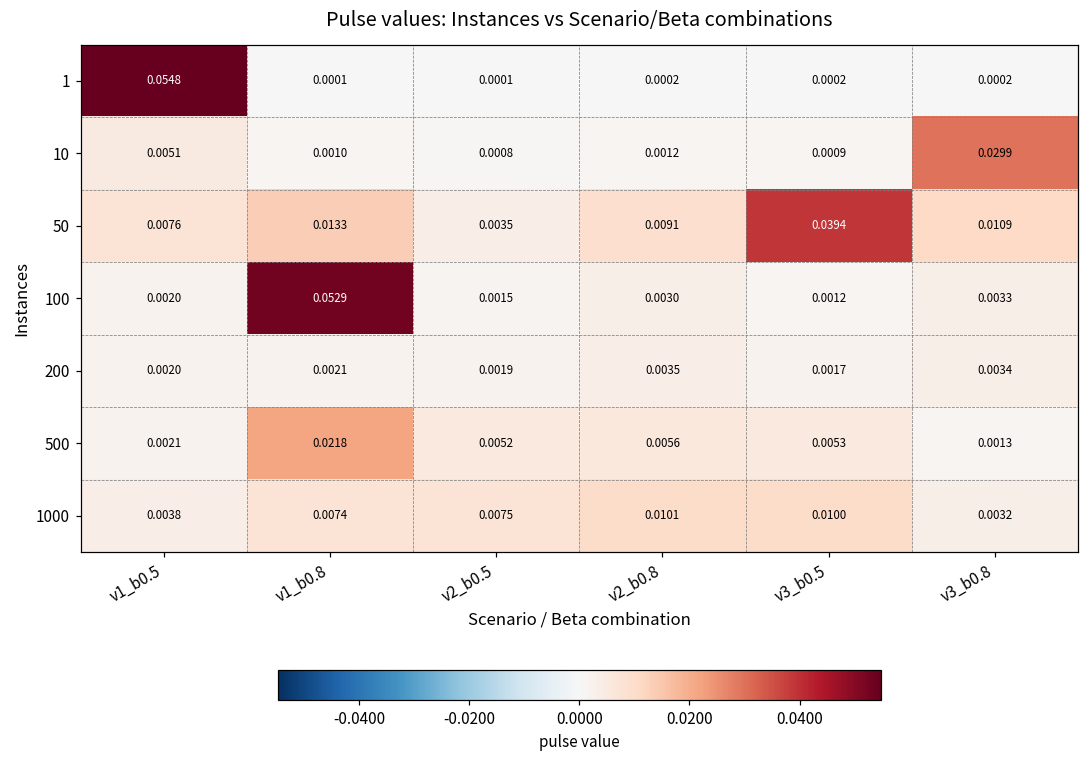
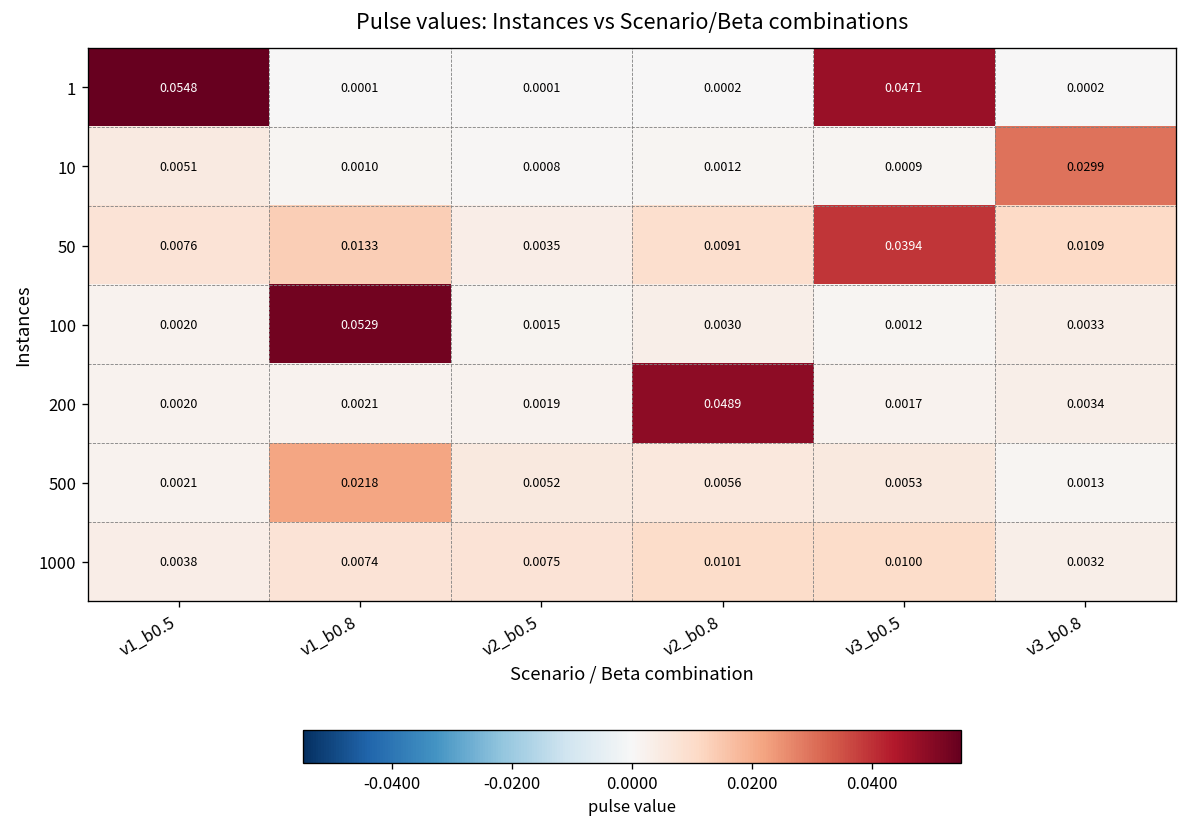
  {
    "1": {
      "v1_b0.5": 0.0548,
      "v1_b0.8": 0.0001,
      "v2_b0.5": 0.0001,
      "v2_b0.8": 0.0002,
-     "v3_b0.5": 0.0002,
+     "v3_b0.5": 0.0471,
      "v3_b0.8": 0.0002
    },
    "10": {
      "v1_b0.5": 0.0051,
      "v1_b0.8": 0.0010,
      "v2_b0.5": 0.0008,
      "v2_b0.8": 0.0012,
      "v3_b0.5": 0.0009,
      "v3_b0.8": 0.0299
    },
    "50": {
      "v1_b0.5": 0.0076,
      "v1_b0.8": 0.0133,
      "v2_b0.5": 0.0035,
      "v2_b0.8": 0.0091,
      "v3_b0.5": 0.0394,
      "v3_b0.8": 0.0109
    },
    "100": {
      "v1_b0.5": 0.0020,
      "v1_b0.8": 0.0529,
      "v2_b0.5": 0.0015,
      "v2_b0.8": 0.0030,
      "v3_b0.5": 0.0012,
      "v3_b0.8": 0.0033
    },
    "200": {
      "v1_b0.5": 0.0020,
      "v1_b0.8": 0.0021,
      "v2_b0.5": 0.0019,
-     "v2_b0.8": 0.0035,
+     "v2_b0.8": 0.0489,
      "v3_b0.5": 0.0017,
      "v3_b0.8": 0.0034
    },
    "500": {
      "v1_b0.5": 0.0021,
      "v1_b0.8": 0.0218,
      "v2_b0.5": 0.0052,
      "v2_b0.8": 0.0056,
      "v3_b0.5": 0.0053,
      "v3_b0.8": 0.0013
    },
    "1000": {
      "v1_b0.5": 0.0038,
      "v1_b0.8": 0.0074,
      "v2_b0.5": 0.0075,
      "v2_b0.8": 0.0101,
      "v3_b0.5": 0.0100,
      "v3_b0.8": 0.0032
    }
  }
